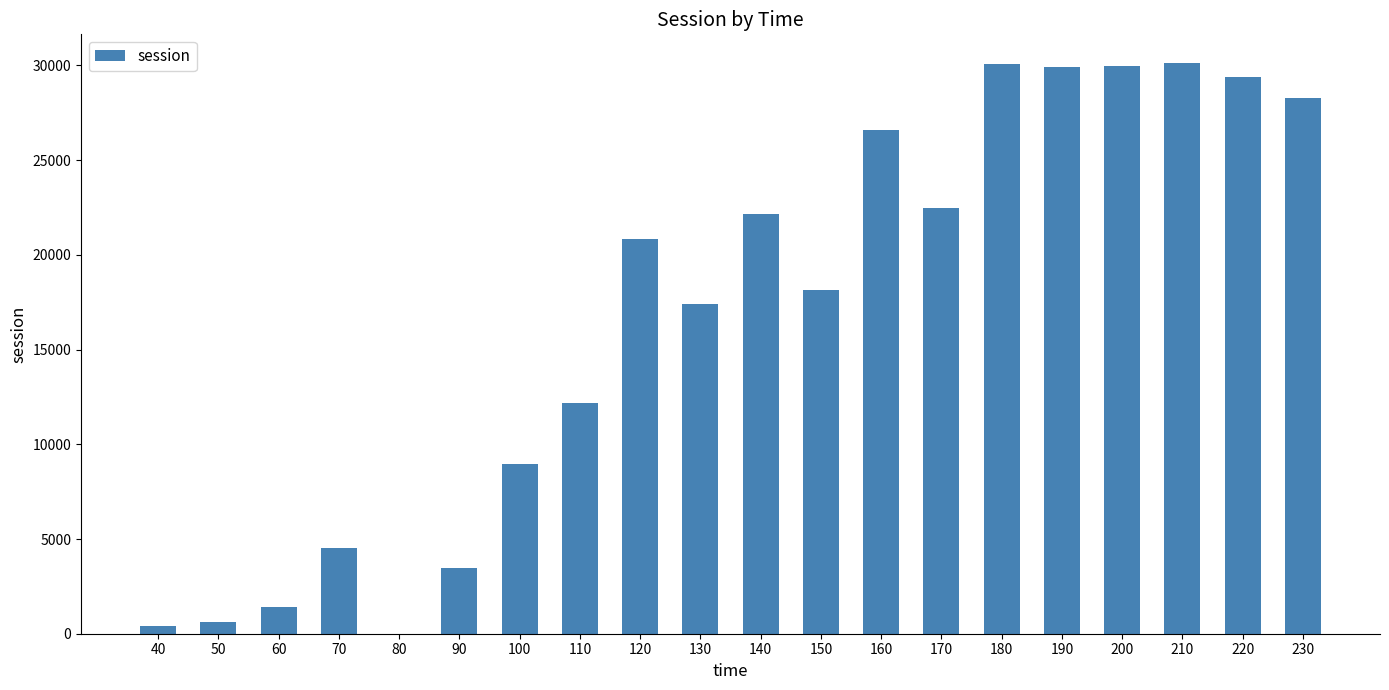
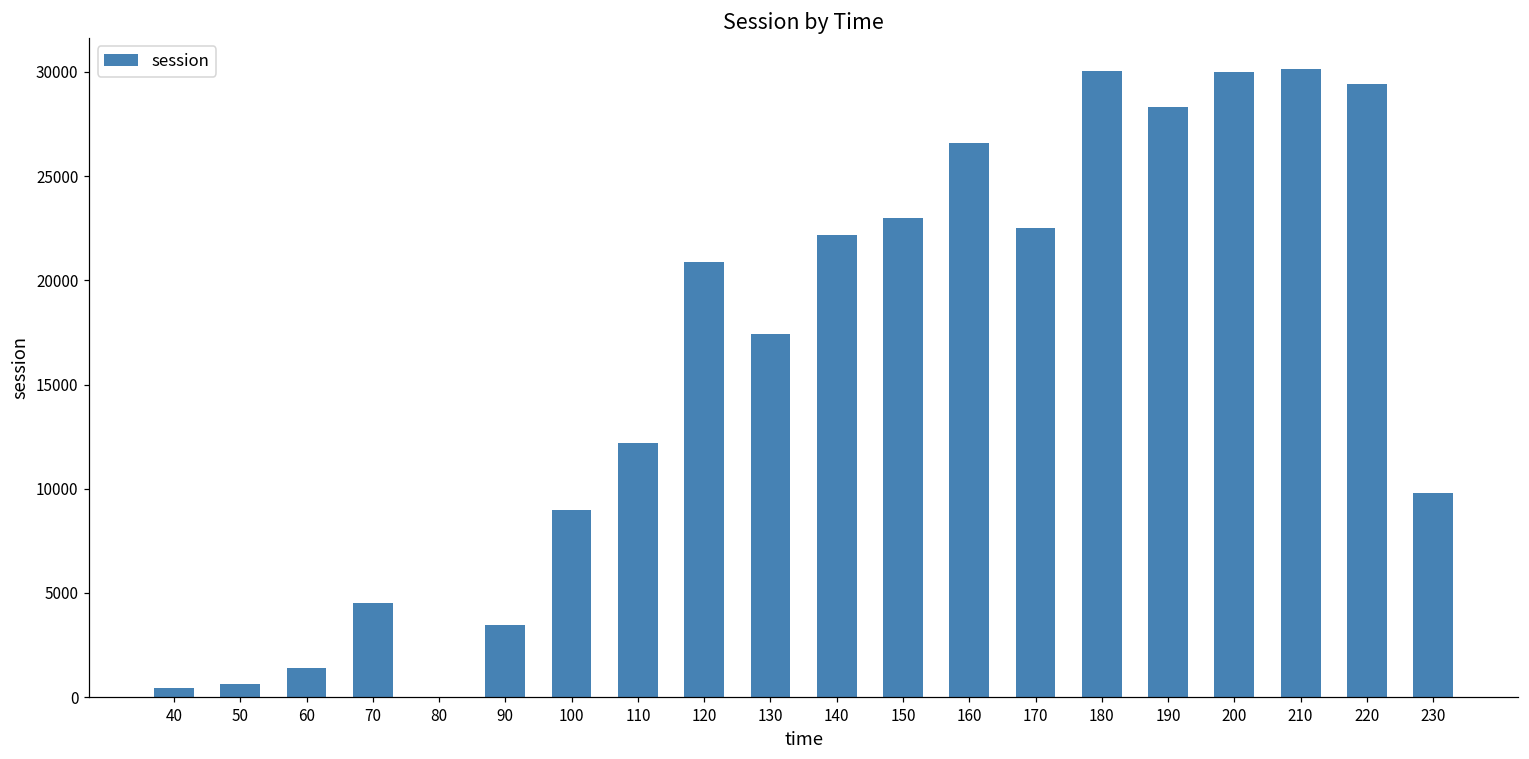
  {
    "40": 400,
    "50": 600,
    "60": 1400,
    "70": 4500,
    "80": 0,
    "90": 3400,
    "100": 9000,
    "110": 12200,
    "120": 20900,
    "130": 17400,
    "140": 22200,
-   "150": 18200,
+   "150": 23000,
    "160": 26600,
    "170": 22500,
    "180": 30100,
-   "190": 29900,
+   "190": 28300,
    "200": 30000,
    "210": 30100,
    "220": 29400,
-   "230": 28300
+   "230": 9800
  }
